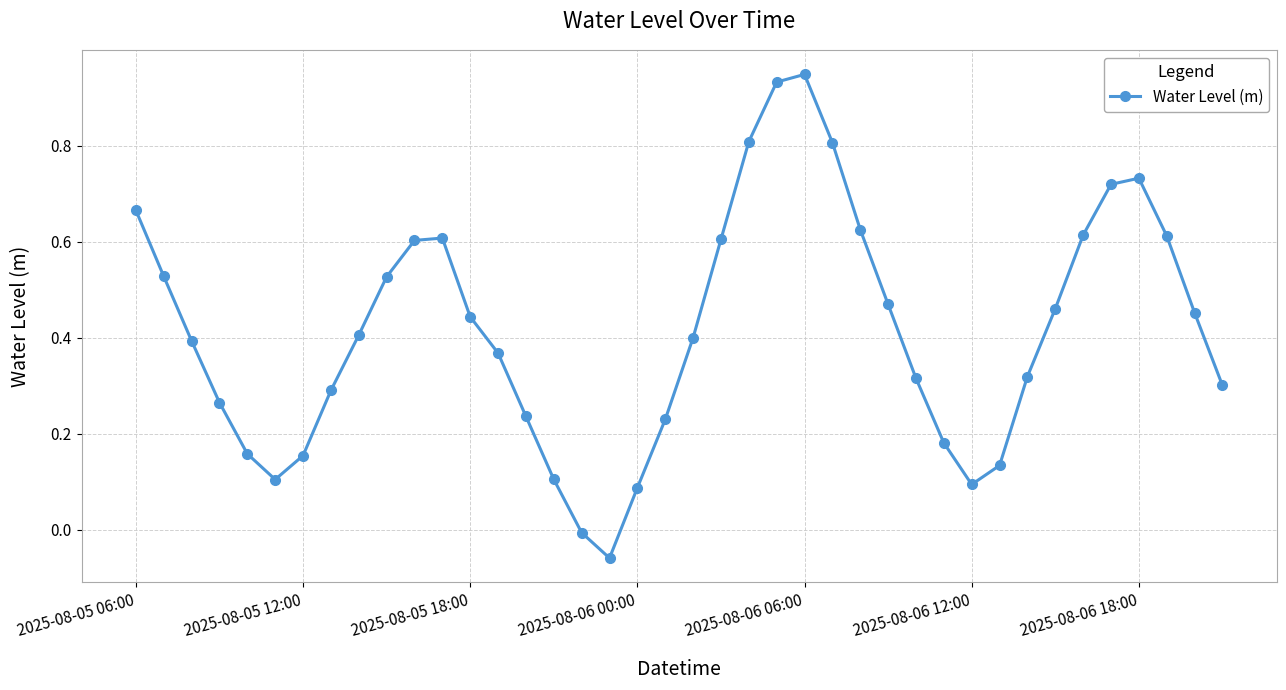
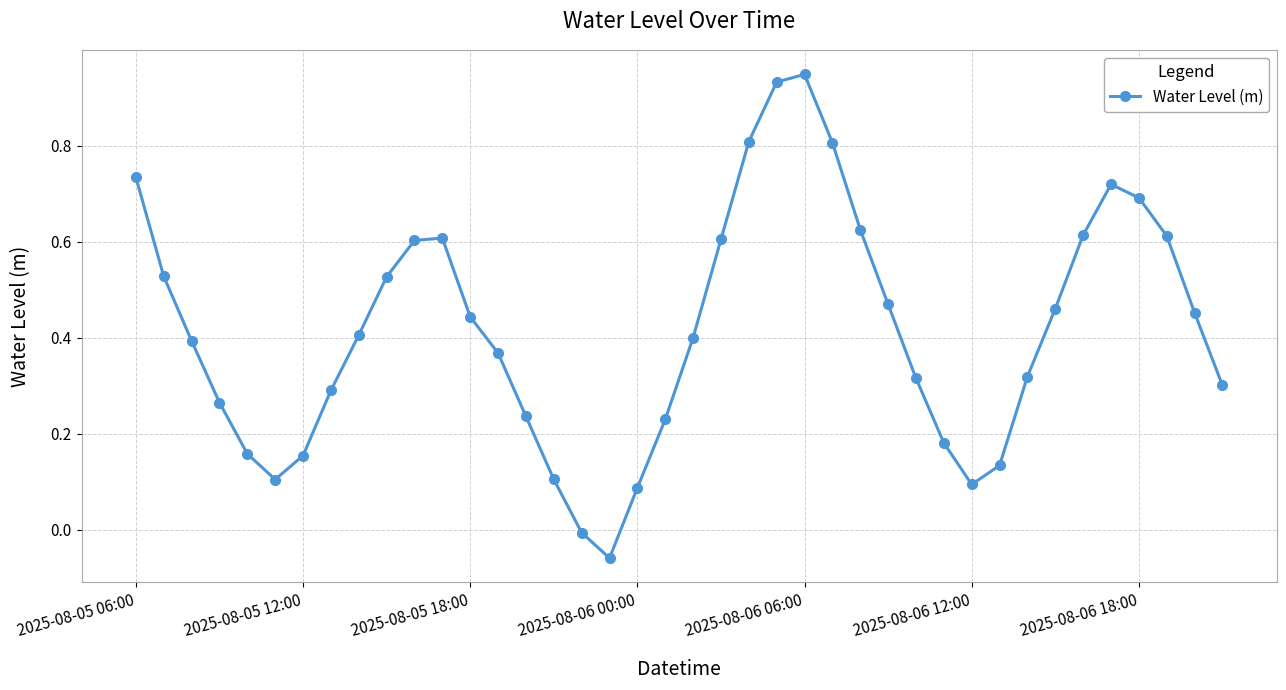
  {
-   "2025-08-05 06:00": 0.67,
+   "2025-08-05 06:00": 0.73,
    "2025-08-05 12:00": 0.15,
    "2025-08-05 18:00": 0.44,
    "2025-08-06 00:00": 0.09,
    "2025-08-06 06:00": 0.95,
    "2025-08-06 12:00": 0.09,
-   "2025-08-06 18:00": 0.73
+   "2025-08-06 18:00": 0.69
  }
